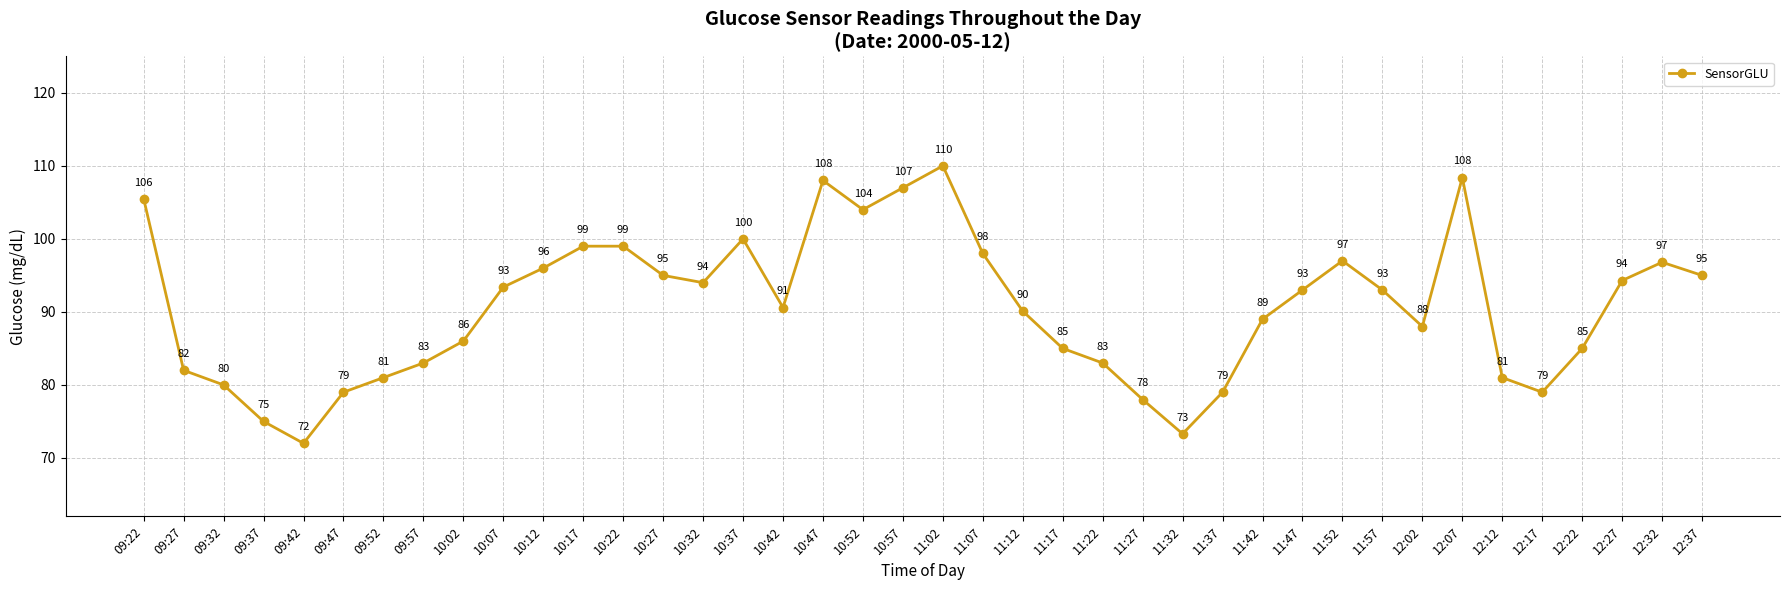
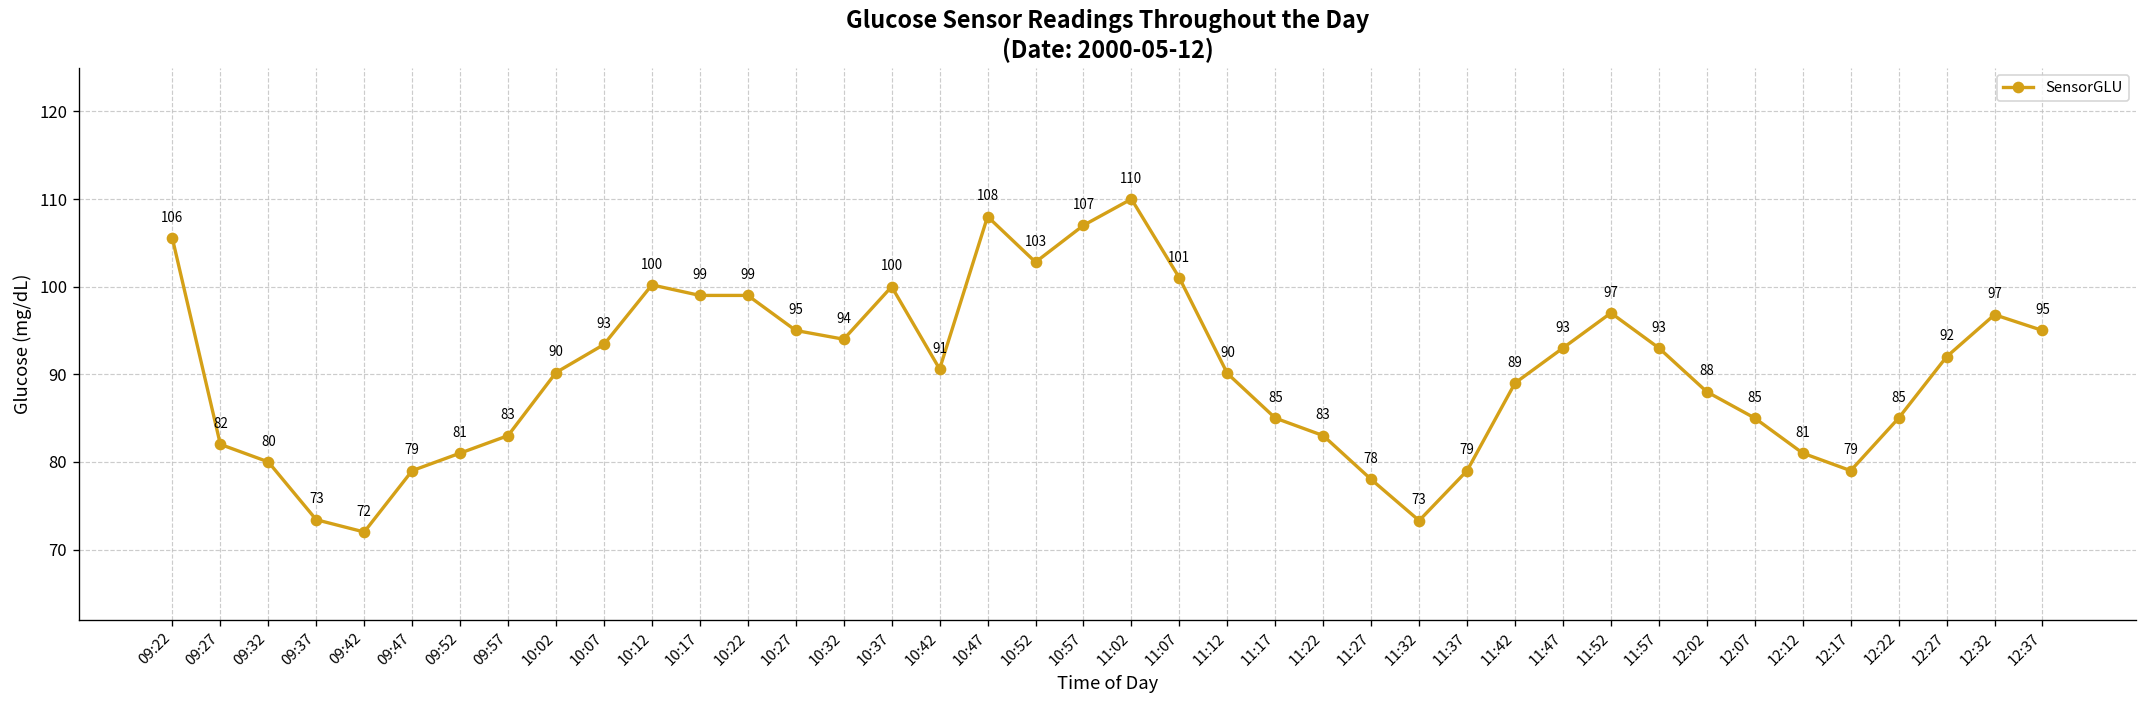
  {
    "09:22": 106,
    "09:27": 82,
    "09:32": 80,
-   "09:37": 75,
+   "09:37": 73,
    "09:42": 72,
    "09:47": 79,
    "09:52": 81,
    "09:57": 83,
-   "10:02": 86,
+   "10:02": 90,
    "10:07": 93,
-   "10:12": 96,
+   "10:12": 100,
    "10:17": 99,
    "10:22": 99,
    "10:27": 95,
    "10:32": 94,
    "10:37": 100,
    "10:42": 91,
    "10:47": 108,
-   "10:52": 104,
+   "10:52": 103,
    "10:57": 107,
    "11:02": 110,
-   "11:07": 98,
+   "11:07": 101,
    "11:12": 90,
    "11:17": 85,
    "11:22": 83,
    "11:27": 78,
    "11:32": 73,
    "11:37": 79,
    "11:42": 89,
    "11:47": 93,
    "11:52": 97,
    "11:57": 93,
    "12:02": 88,
-   "12:07": 108,
+   "12:07": 85,
    "12:12": 81,
    "12:17": 79,
    "12:22": 85,
-   "12:27": 94,
+   "12:27": 92,
    "12:32": 97,
    "12:37": 95
  }
